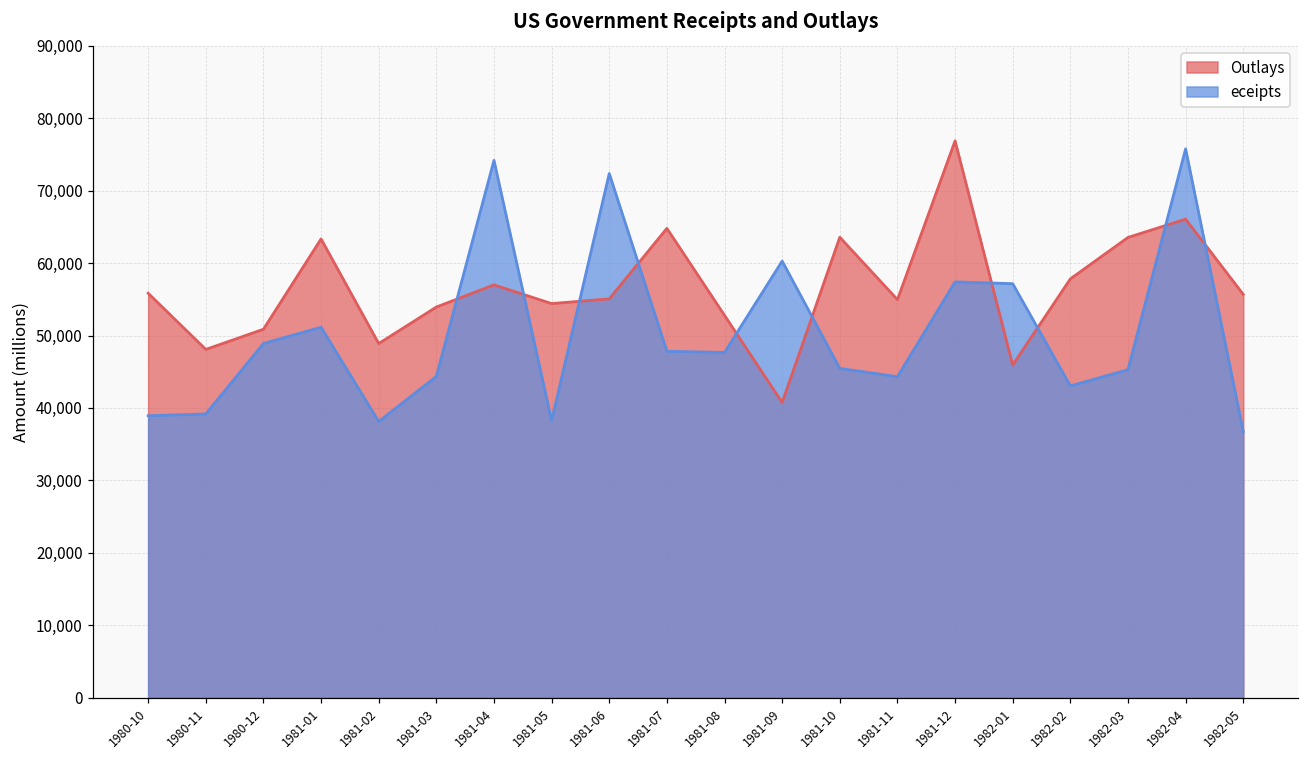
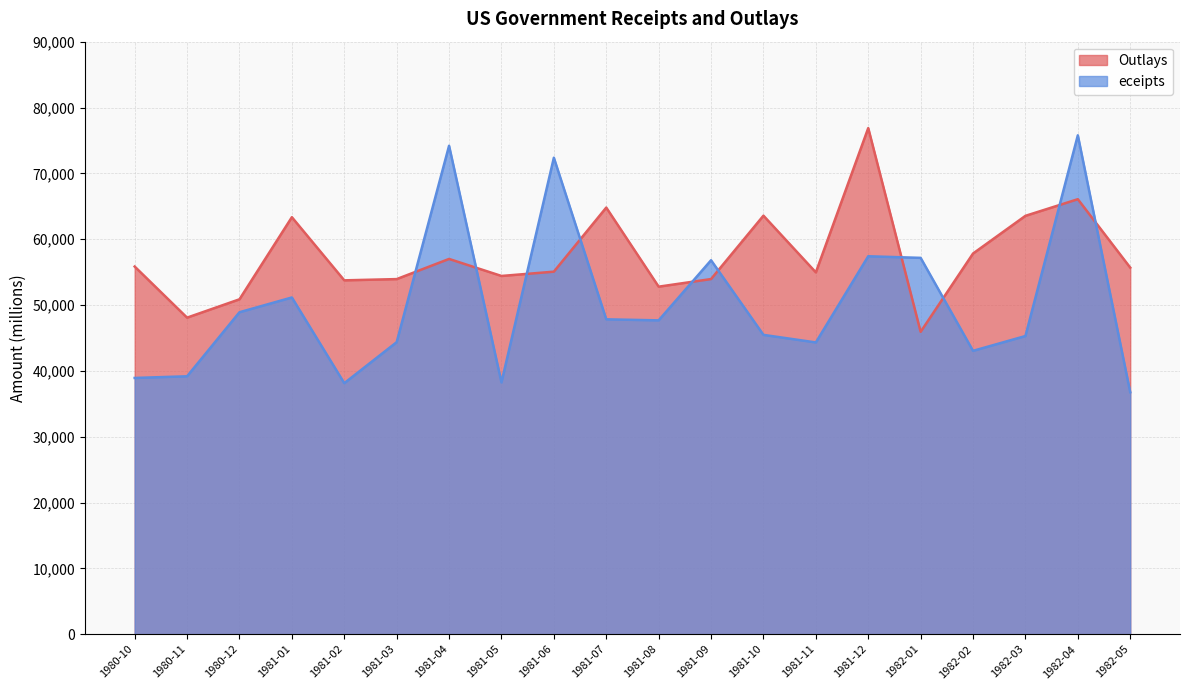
  {
    "Outlays": {
      "1980-10": "56,000",
      "1980-11": "48,000",
      "1980-12": "51,000",
      "1981-01": "63,000",
-     "1981-02": "49,000",
+     "1981-02": "54,000",
      "1981-03": "54,000",
      "1981-04": "57,000",
      "1981-05": "54,000",
      "1981-06": "55,000",
      "1981-07": "65,000",
      "1981-08": "53,000",
-     "1981-09": "41,000",
+     "1981-09": "54,000",
      "1981-10": "64,000",
      "1981-11": "55,000",
      "1981-12": "77,000",
      "1982-01": "46,000",
      "1982-02": "58,000",
      "1982-03": "64,000",
      "1982-04": "66,000",
      "1982-05": "56,000"
    },
    "eceipts": {
      "1980-10": "39,000",
      "1980-11": "39,000",
      "1980-12": "49,000",
      "1981-01": "51,000",
      "1981-02": "38,000",
      "1981-03": "44,000",
      "1981-04": "74,000",
      "1981-05": "38,000",
      "1981-06": "72,000",
      "1981-07": "48,000",
      "1981-08": "48,000",
-     "1981-09": "60,000",
+     "1981-09": "57,000",
      "1981-10": "45,000",
      "1981-11": "44,000",
      "1981-12": "57,000",
      "1982-01": "57,000",
      "1982-02": "43,000",
      "1982-03": "45,000",
      "1982-04": "76,000",
      "1982-05": "37,000"
    }
  }
